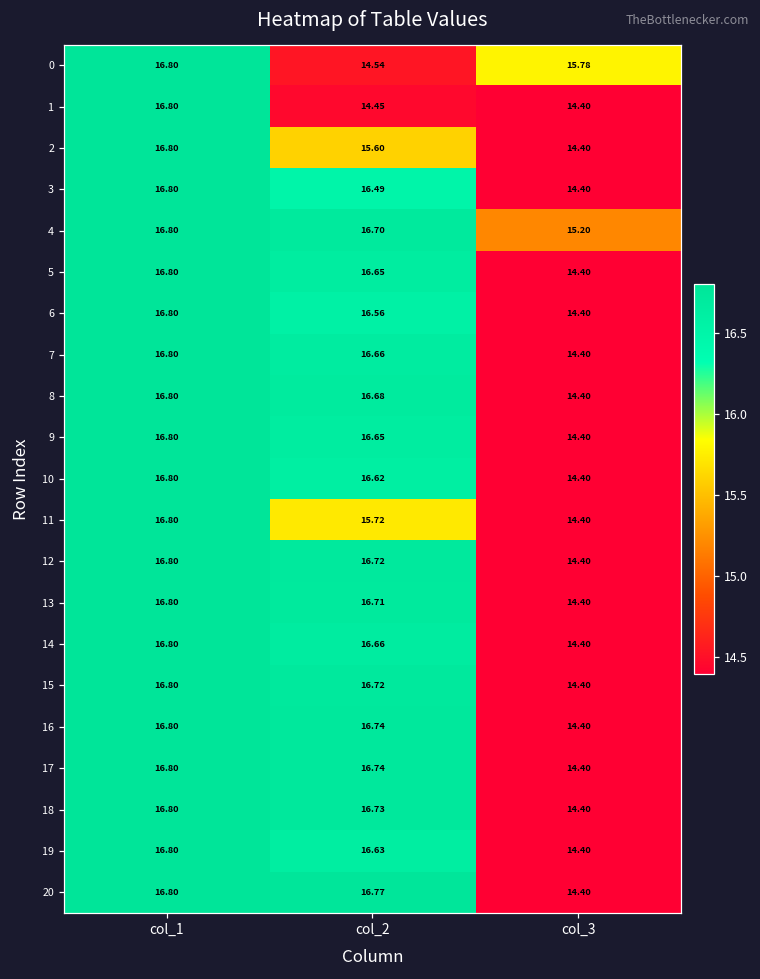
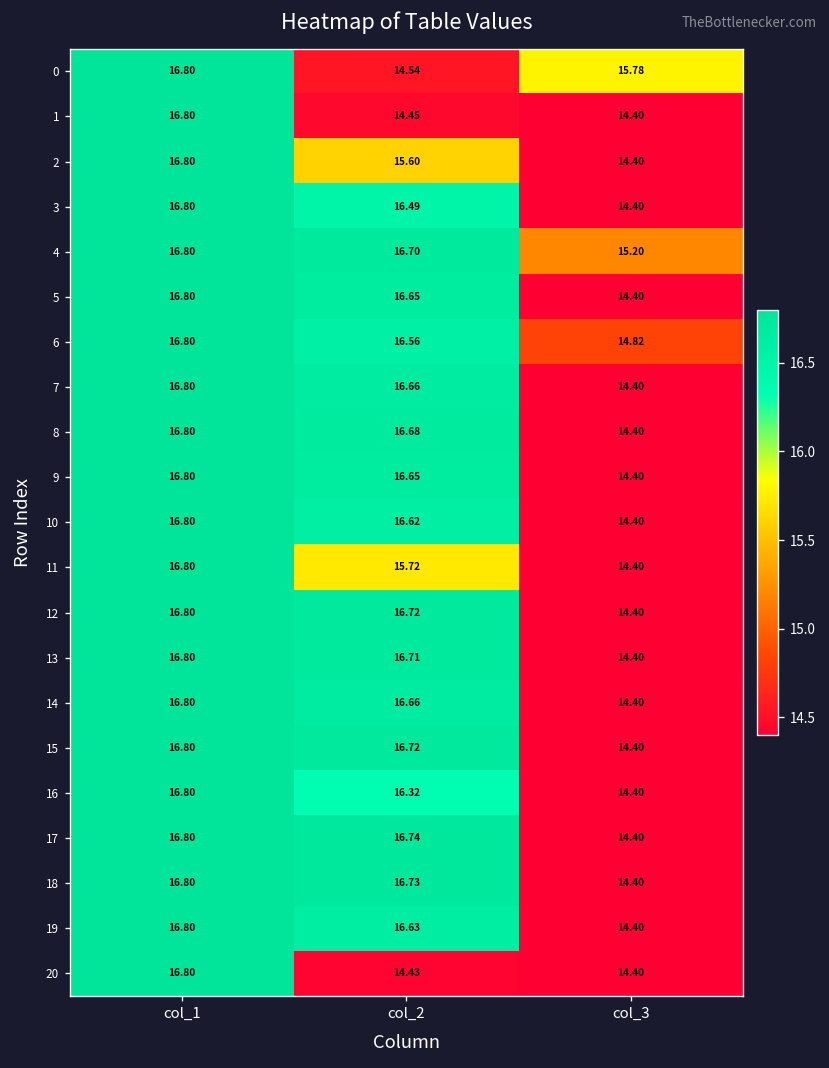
  {
    "0": {
      "col_1": 16.80,
      "col_2": 14.54,
      "col_3": 15.78
    },
    "1": {
      "col_1": 16.80,
      "col_2": 14.45,
      "col_3": 14.40
    },
    "2": {
      "col_1": 16.80,
      "col_2": 15.60,
      "col_3": 14.40
    },
    "3": {
      "col_1": 16.80,
      "col_2": 16.49,
      "col_3": 14.40
    },
    "4": {
      "col_1": 16.80,
      "col_2": 16.70,
      "col_3": 15.20
    },
    "5": {
      "col_1": 16.80,
      "col_2": 16.65,
      "col_3": 14.40
    },
    "6": {
      "col_1": 16.80,
      "col_2": 16.56,
-     "col_3": 14.40
+     "col_3": 14.82
    },
    "7": {
      "col_1": 16.80,
      "col_2": 16.66,
      "col_3": 14.40
    },
    "8": {
      "col_1": 16.80,
      "col_2": 16.68,
      "col_3": 14.40
    },
    "9": {
      "col_1": 16.80,
      "col_2": 16.65,
      "col_3": 14.40
    },
    "10": {
      "col_1": 16.80,
      "col_2": 16.62,
      "col_3": 14.40
    },
    "11": {
      "col_1": 16.80,
      "col_2": 15.72,
      "col_3": 14.40
    },
    "12": {
      "col_1": 16.80,
      "col_2": 16.72,
      "col_3": 14.40
    },
    "13": {
      "col_1": 16.80,
      "col_2": 16.71,
      "col_3": 14.40
    },
    "14": {
      "col_1": 16.80,
      "col_2": 16.66,
      "col_3": 14.40
    },
    "15": {
      "col_1": 16.80,
      "col_2": 16.72,
      "col_3": 14.40
    },
    "16": {
      "col_1": 16.80,
-     "col_2": 16.74,
+     "col_2": 16.32,
      "col_3": 14.40
    },
    "17": {
      "col_1": 16.80,
      "col_2": 16.74,
      "col_3": 14.40
    },
    "18": {
      "col_1": 16.80,
      "col_2": 16.73,
      "col_3": 14.40
    },
    "19": {
      "col_1": 16.80,
      "col_2": 16.63,
      "col_3": 14.40
    },
    "20": {
      "col_1": 16.80,
-     "col_2": 16.77,
+     "col_2": 14.43,
      "col_3": 14.40
    }
  }
